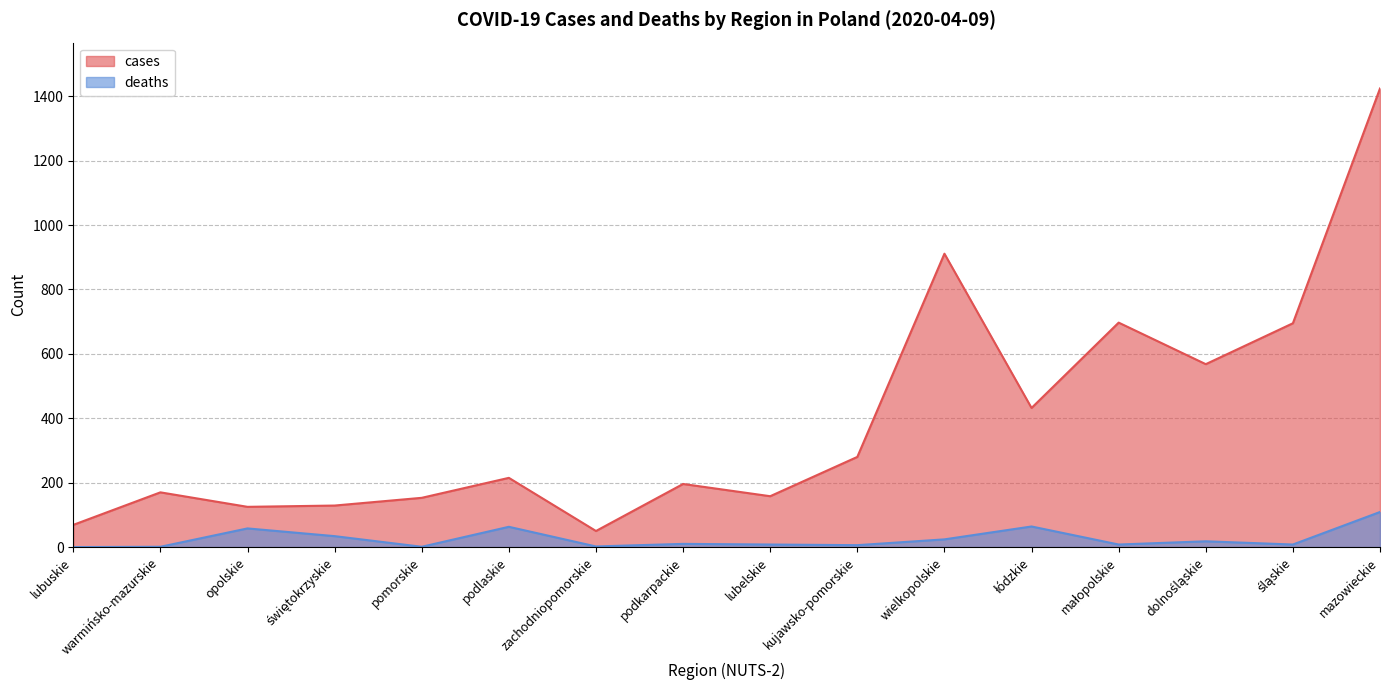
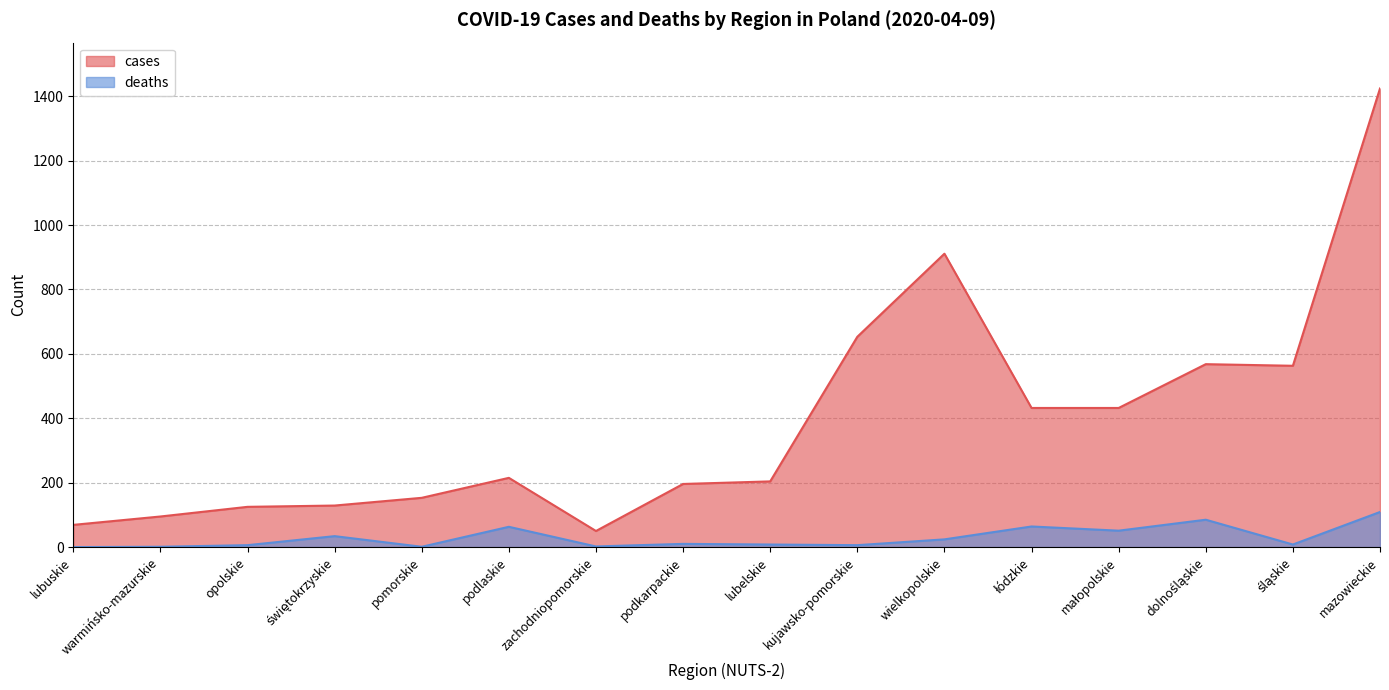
  {
    "cases": {
      "lubuskie": 70,
-     "warmińsko-mazurskie": 170,
+     "warmińsko-mazurskie": 100,
      "opolskie": 130,
      "świętokrzyskie": 130,
      "pomorskie": 150,
      "podlaskie": 220,
      "zachodniopomorskie": 50,
      "podkarpackie": 200,
-     "lubelskie": 160,
-     "kujawsko-pomorskie": 280,
+     "lubelskie": 200,
+     "kujawsko-pomorskie": 650,
      "wielkopolskie": 910,
      "łódzkie": 430,
-     "małopolskie": 700,
+     "małopolskie": 430,
      "dolnośląskie": 570,
-     "śląskie": 700,
+     "śląskie": 560,
      "mazowieckie": 1420
    },
    "deaths": {
      "lubuskie": 0,
      "warmińsko-mazurskie": 0,
-     "opolskie": 60,
+     "opolskie": 10,
      "świętokrzyskie": 30,
      "pomorskie": 0,
      "podlaskie": 60,
      "zachodniopomorskie": 0,
      "podkarpackie": 10,
      "lubelskie": 10,
      "kujawsko-pomorskie": 10,
      "wielkopolskie": 20,
      "łódzkie": 60,
-     "małopolskie": 10,
-     "dolnośląskie": 20,
+     "małopolskie": 50,
+     "dolnośląskie": 90,
      "śląskie": 10,
      "mazowieckie": 110
    }
  }
